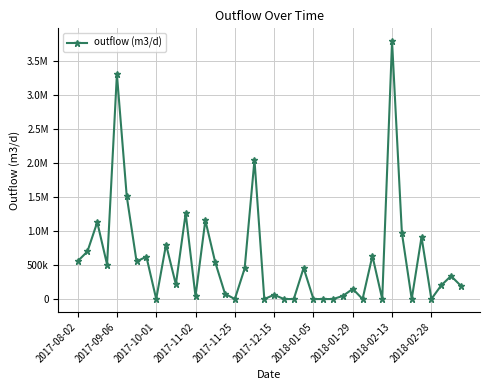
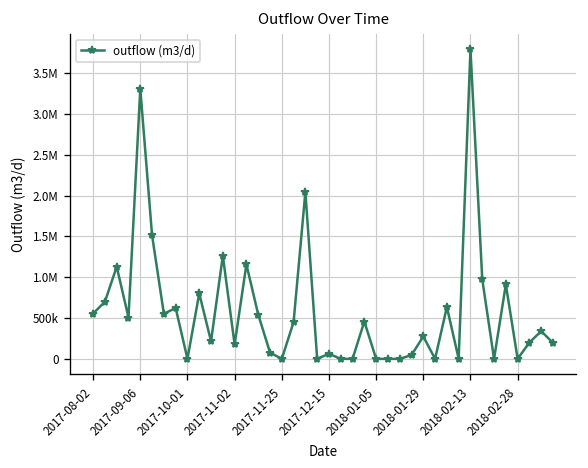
  {
    "2017-08-02": 600000,
    "2017-09-06": 3300000,
    "2017-10-01": 0,
-   "2017-11-02": 0,
+   "2017-11-02": 200000,
    "2017-11-25": 0,
    "2017-12-15": 100000,
    "2018-01-05": 0,
-   "2018-01-29": 100000,
+   "2018-01-29": 300000,
    "2018-02-13": 3800000,
    "2018-02-28": 0
  }
